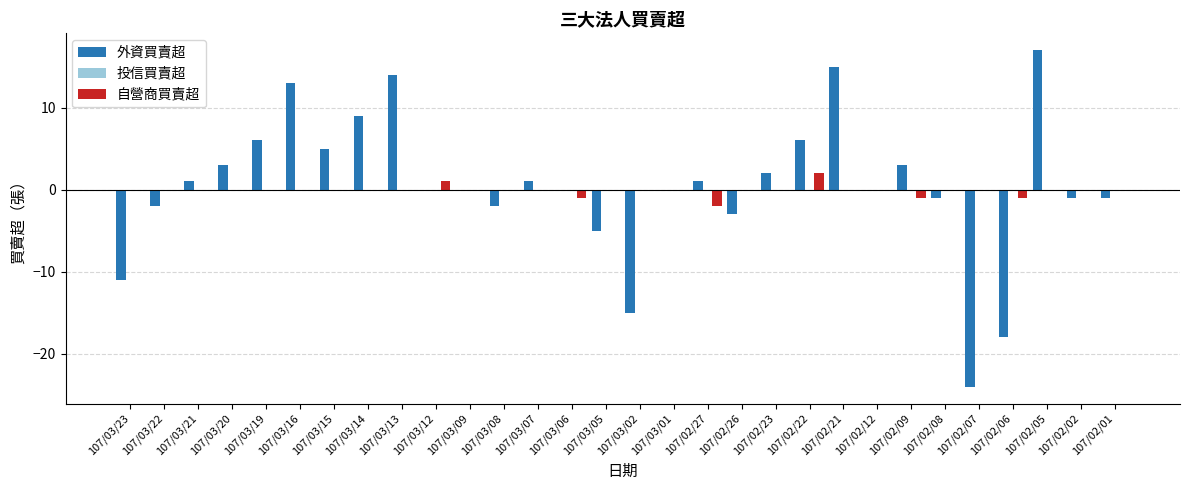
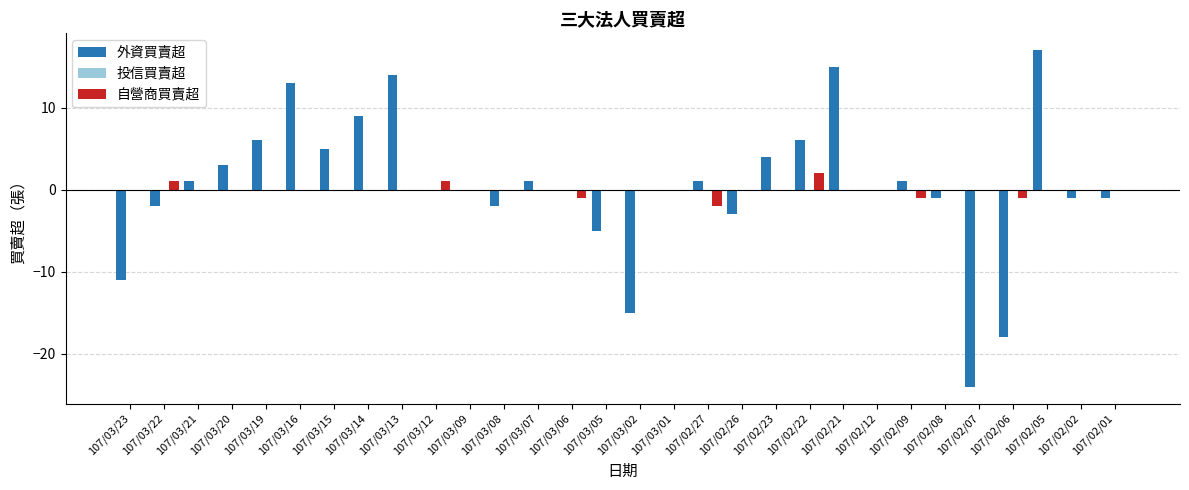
  {
    "外資買賣超": {
      "107/03/23": -11,
      "107/03/22": -2,
      "107/03/21": 1,
      "107/03/20": 3,
      "107/03/19": 6,
      "107/03/16": 13,
      "107/03/15": 5,
      "107/03/14": 9,
      "107/03/13": 14,
      "107/03/12": 0,
      "107/03/09": 0,
      "107/03/08": -2,
      "107/03/07": 1,
      "107/03/06": 0,
      "107/03/05": -5,
      "107/03/02": -15,
      "107/03/01": 0,
      "107/02/27": 1,
      "107/02/26": -3,
-     "107/02/23": 2,
+     "107/02/23": 4,
      "107/02/22": 6,
      "107/02/21": 15,
      "107/02/12": 0,
-     "107/02/09": 3,
+     "107/02/09": 1,
      "107/02/08": -1,
      "107/02/07": -24,
      "107/02/06": -18,
      "107/02/05": 17,
      "107/02/02": -1,
      "107/02/01": -1
    },
    "投信買賣超": {
      "107/03/23": 0,
      "107/03/22": 0,
      "107/03/21": 0,
      "107/03/20": 0,
      "107/03/19": 0,
      "107/03/16": 0,
      "107/03/15": 0,
      "107/03/14": 0,
      "107/03/13": 0,
      "107/03/12": 0,
      "107/03/09": 0,
      "107/03/08": 0,
      "107/03/07": 0,
      "107/03/06": 0,
      "107/03/05": 0,
      "107/03/02": 0,
      "107/03/01": 0,
      "107/02/27": 0,
      "107/02/26": 0,
      "107/02/23": 0,
      "107/02/22": 0,
      "107/02/21": 0,
      "107/02/12": 0,
      "107/02/09": 0,
      "107/02/08": 0,
      "107/02/07": 0,
      "107/02/06": 0,
      "107/02/05": 0,
      "107/02/02": 0,
      "107/02/01": 0
    },
    "自營商買賣超": {
      "107/03/23": 0,
-     "107/03/22": 0,
+     "107/03/22": 1,
      "107/03/21": 0,
      "107/03/20": 0,
      "107/03/19": 0,
      "107/03/16": 0,
      "107/03/15": 0,
      "107/03/14": 0,
      "107/03/13": 0,
      "107/03/12": 1,
      "107/03/09": 0,
      "107/03/08": 0,
      "107/03/07": 0,
      "107/03/06": -1,
      "107/03/05": 0,
      "107/03/02": 0,
      "107/03/01": 0,
      "107/02/27": -2,
      "107/02/26": 0,
      "107/02/23": 0,
      "107/02/22": 2,
      "107/02/21": 0,
      "107/02/12": 0,
      "107/02/09": -1,
      "107/02/08": 0,
      "107/02/07": 0,
      "107/02/06": -1,
      "107/02/05": 0,
      "107/02/02": 0,
      "107/02/01": 0
    }
  }
